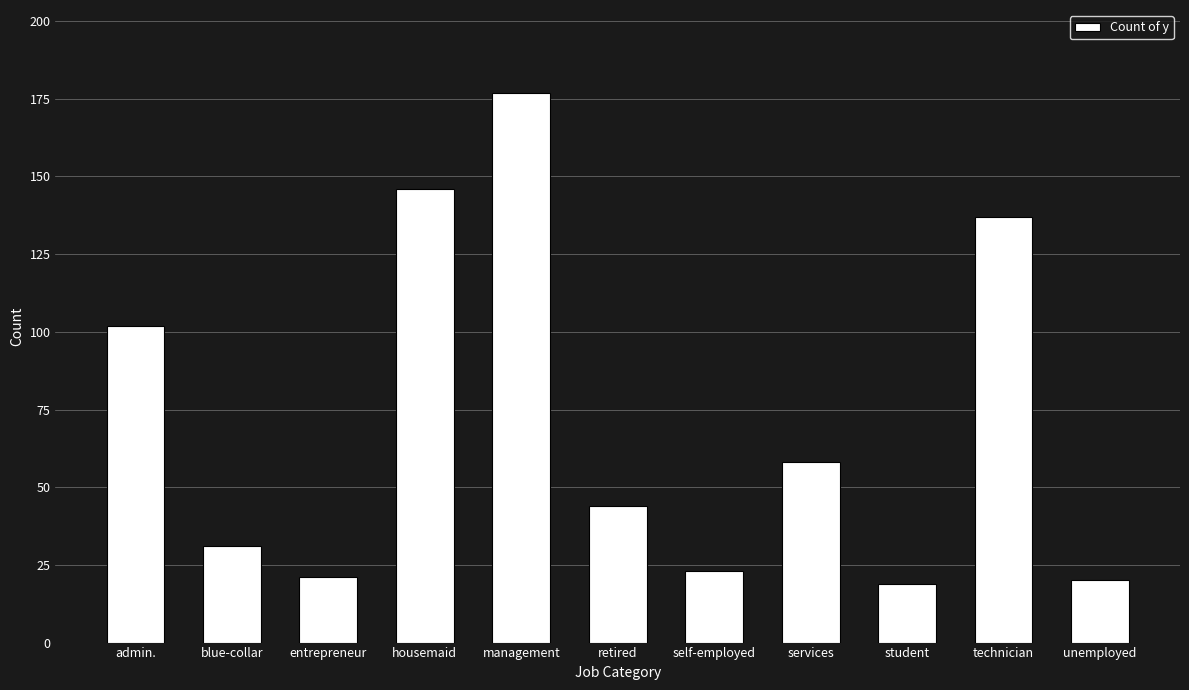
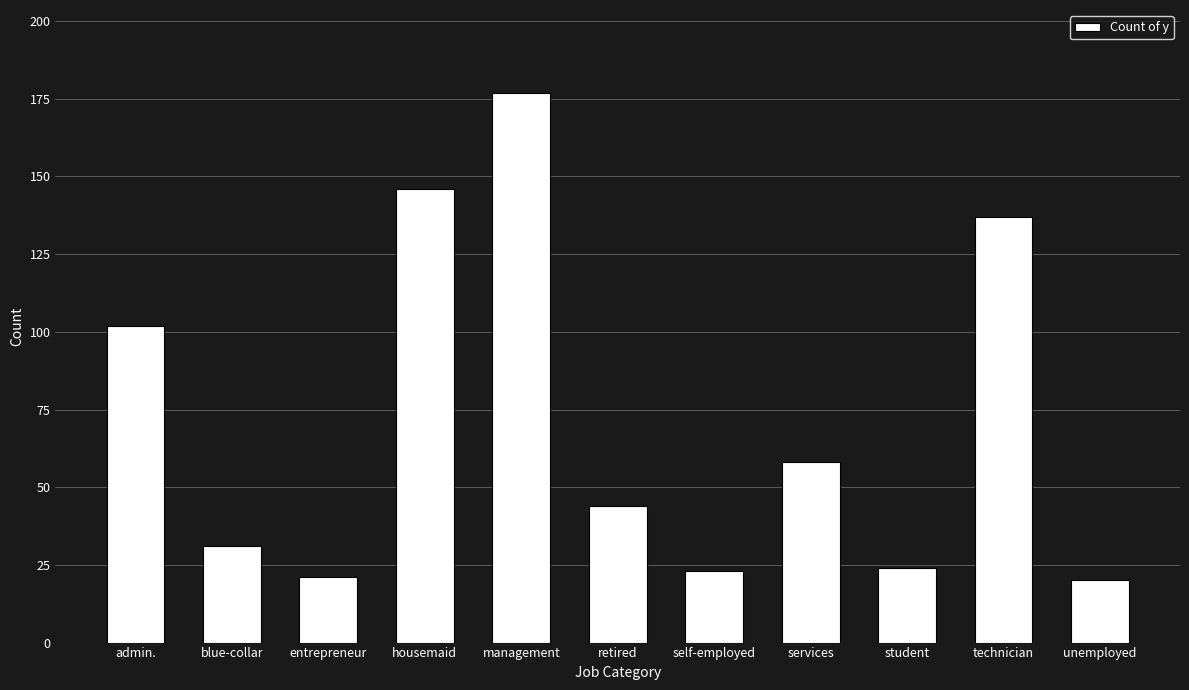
  {
    "admin.": 102,
    "blue-collar": 31,
    "entrepreneur": 21,
    "housemaid": 146,
    "management": 177,
    "retired": 44,
    "self-employed": 23,
    "services": 58,
-   "student": 19,
+   "student": 24,
    "technician": 137,
    "unemployed": 20
  }
